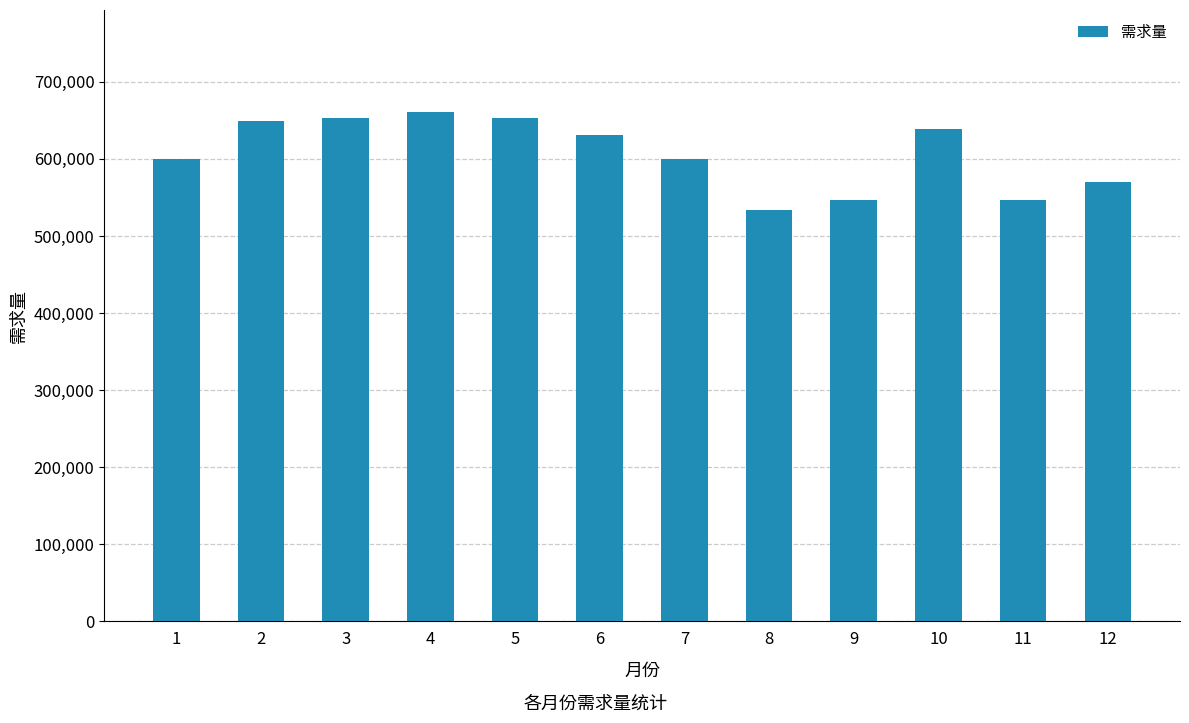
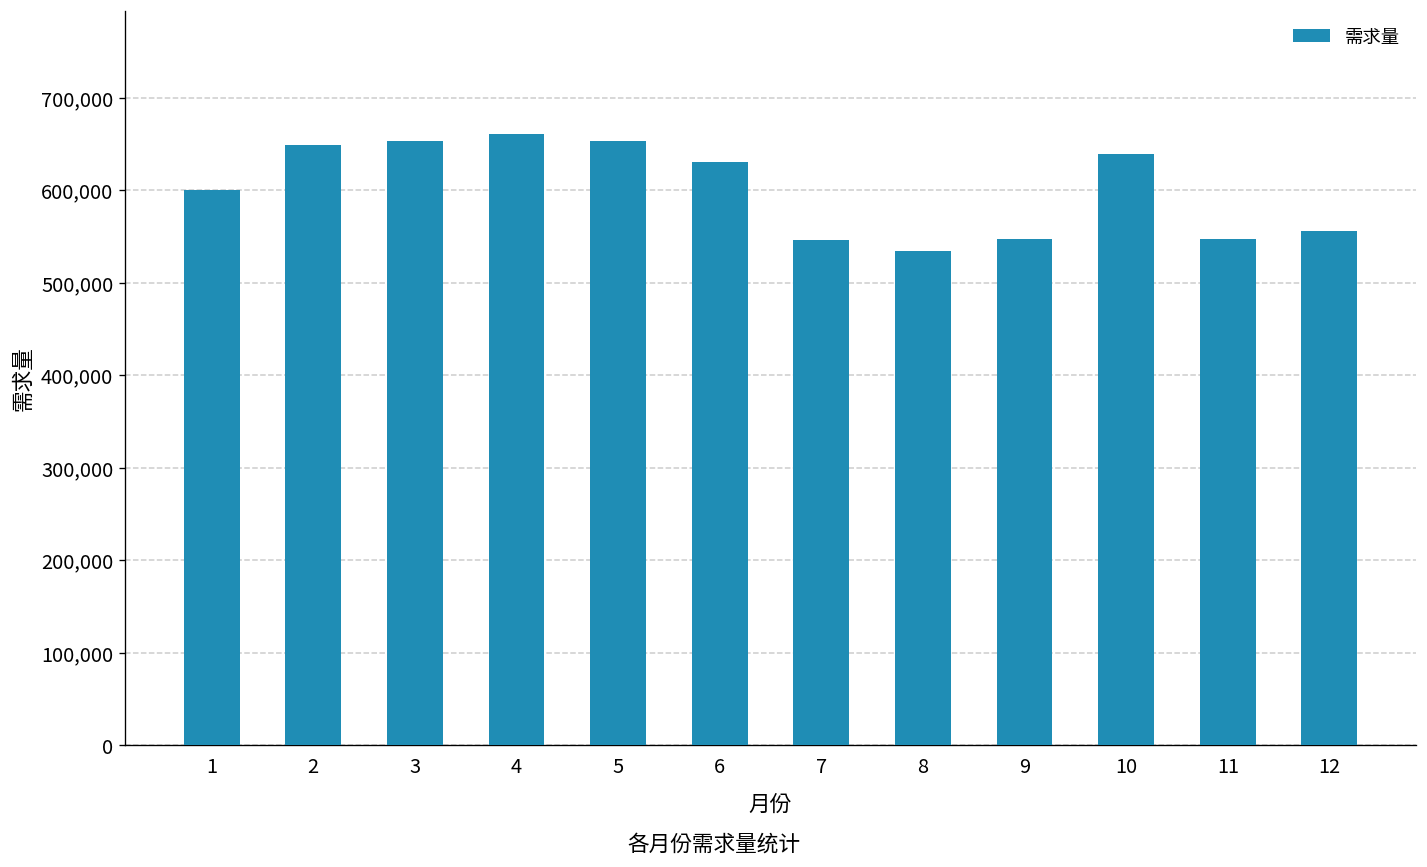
  {
    "1": "600,000",
    "2": "650,000",
    "3": "650,000",
    "4": "660,000",
    "5": "650,000",
    "6": "630,000",
-   "7": "600,000",
+   "7": "550,000",
    "8": "530,000",
    "9": "550,000",
    "10": "640,000",
    "11": "550,000",
-   "12": "570,000"
+   "12": "560,000"
  }
